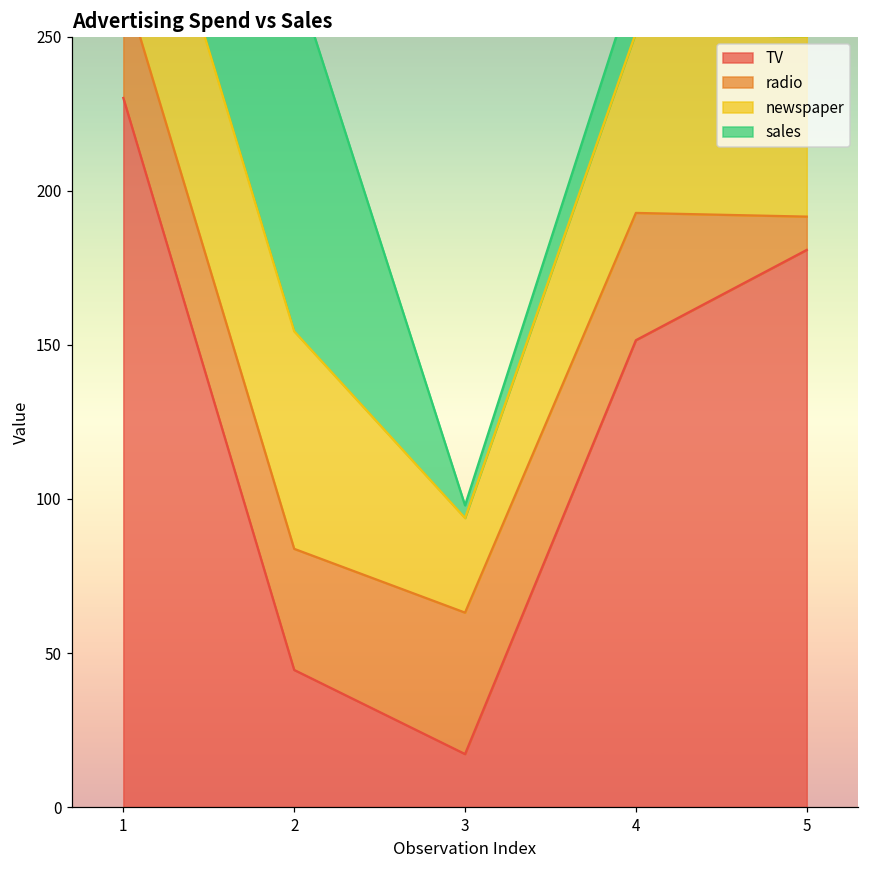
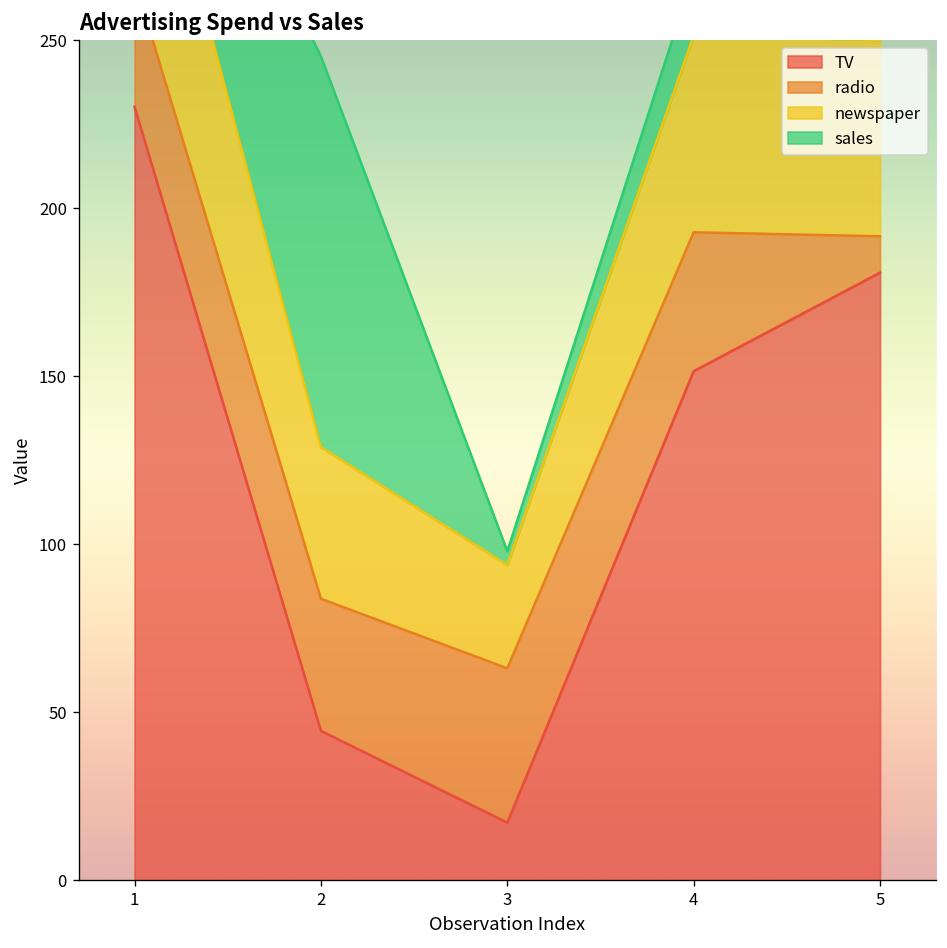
  {
    "newspaper": {
-     "2": 71,
+     "2": 45,
      "3": 31,
      "5": 58
    },
    "sales": {
      "3": 4
    }
  }
